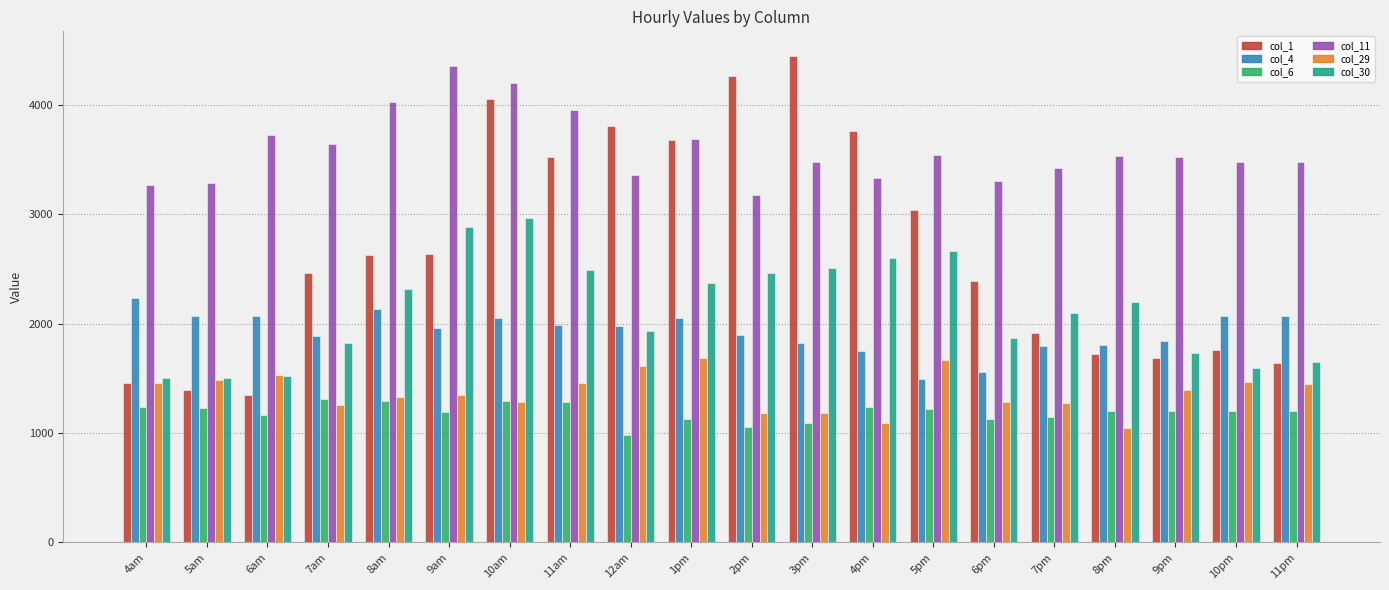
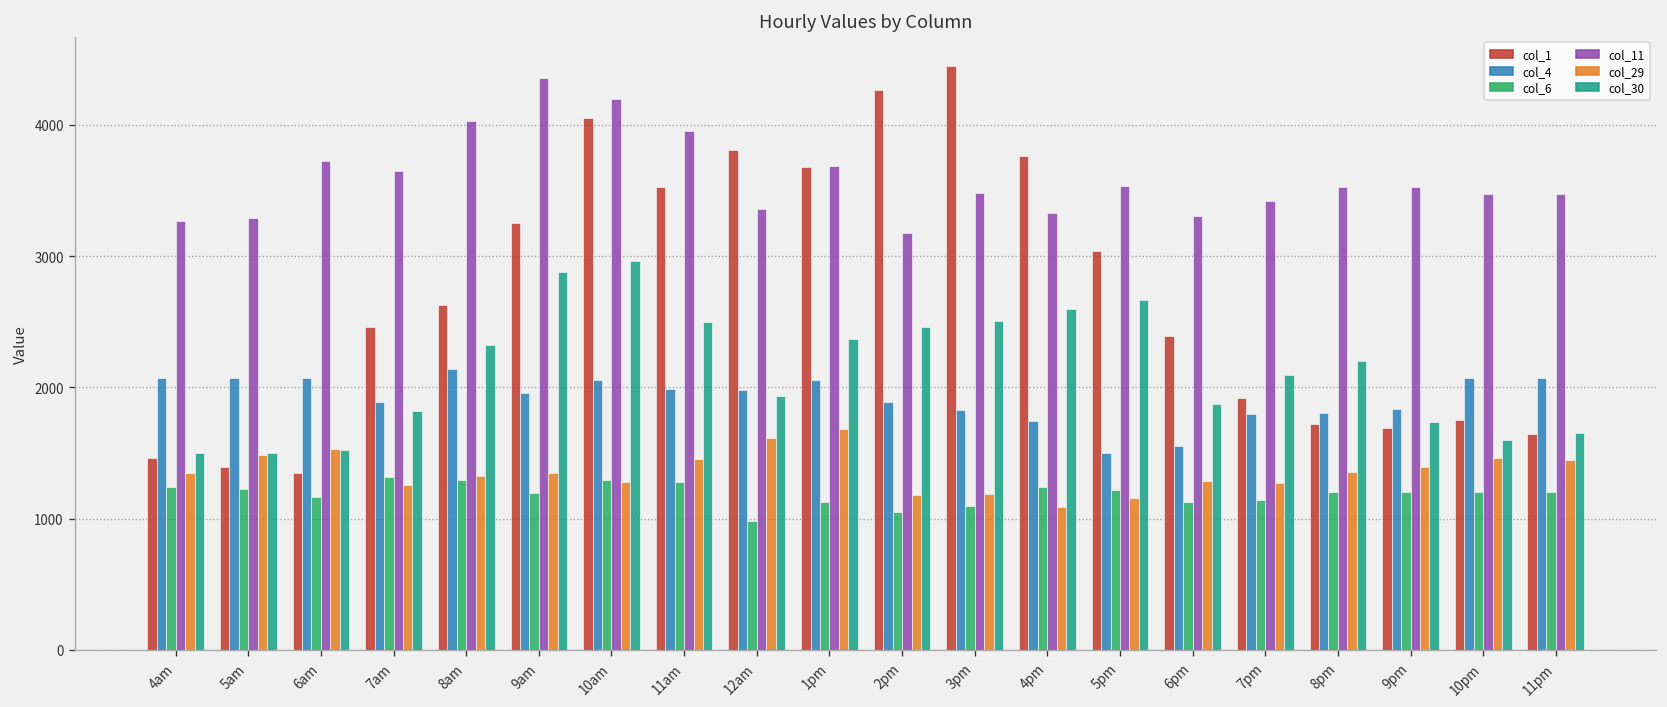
  {
    "col_1": {
      "4am": 1460,
      "5am": 1390,
      "6am": 1350,
      "7am": 2460,
      "8am": 2620,
-     "9am": 2630,
+     "9am": 3250,
      "10am": 4050,
      "11am": 3520,
      "12am": 3810,
      "1pm": 3680,
      "2pm": 4270,
      "3pm": 4450,
      "4pm": 3760,
      "5pm": 3040,
      "6pm": 2390,
      "7pm": 1920,
      "8pm": 1720,
      "9pm": 1690,
      "10pm": 1750,
      "11pm": 1640
    },
    "col_4": {
-     "4am": 2230,
+     "4am": 2070,
      "5am": 2070,
      "6am": 2070,
      "7am": 1890,
      "8am": 2140,
      "9am": 1960,
      "10am": 2050,
      "11am": 1990,
      "12am": 1980,
      "1pm": 2060,
      "2pm": 1890,
      "3pm": 1830,
      "4pm": 1750,
      "5pm": 1500,
      "6pm": 1560,
      "7pm": 1800,
      "8pm": 1810,
      "9pm": 1840,
      "10pm": 2070,
      "11pm": 2070
    },
    "col_11": {
      "4am": 3270,
      "5am": 3290,
      "6am": 3720,
      "7am": 3640,
      "8am": 4030,
      "9am": 4360,
      "10am": 4200,
      "11am": 3950,
      "12am": 3360,
      "1pm": 3690,
      "2pm": 3180,
      "3pm": 3480,
      "4pm": 3330,
      "5pm": 3540,
      "6pm": 3300,
      "7pm": 3420,
      "8pm": 3530,
      "9pm": 3530,
      "10pm": 3480,
      "11pm": 3480
    },
    "col_29": {
-     "4am": 1460,
+     "4am": 1350,
      "5am": 1480,
      "6am": 1530,
      "7am": 1260,
      "8am": 1330,
      "9am": 1350,
      "10am": 1280,
      "11am": 1450,
      "12am": 1610,
      "1pm": 1680,
      "2pm": 1180,
      "3pm": 1190,
      "4pm": 1090,
-     "5pm": 1670,
+     "5pm": 1160,
      "6pm": 1290,
      "7pm": 1270,
-     "8pm": 1040,
+     "8pm": 1350,
      "9pm": 1390,
      "10pm": 1460,
      "11pm": 1440
    }
  }
